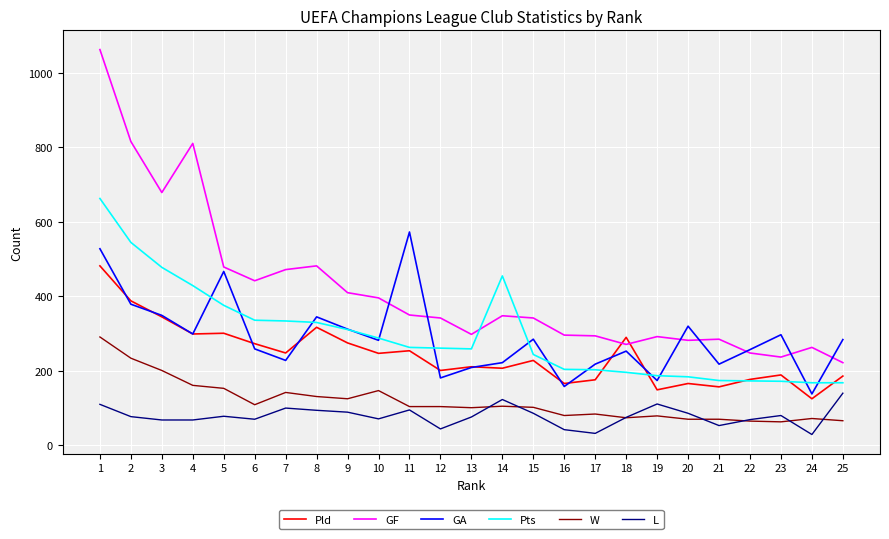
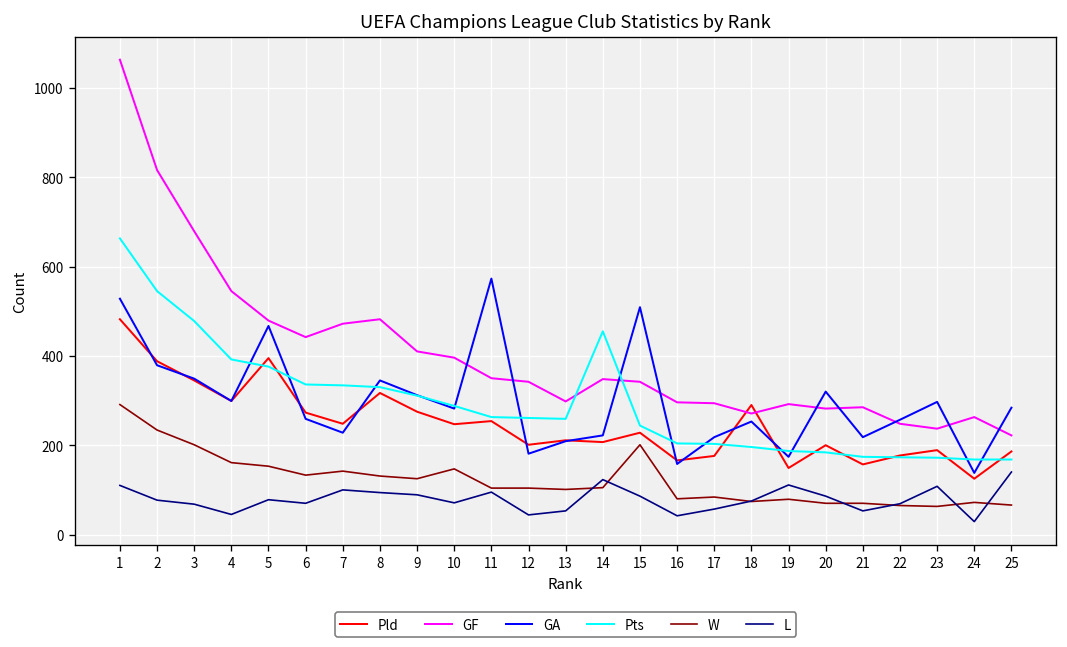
  {
    "Pld": {
      "1": 480,
      "2": 390,
-     "5": 300,
+     "5": 400,
      "6": 270,
      "7": 250,
      "8": 320,
      "9": 280,
      "10": 250,
      "11": 250,
      "12": 200,
      "14": 210,
      "15": 230,
      "16": 170,
      "17": 180,
      "18": 290,
      "19": 150,
-     "20": 170,
+     "20": 200,
      "21": 160,
      "23": 190,
      "24": 130,
      "25": 190
    },
    "GF": {
      "1": 1060,
      "2": 820,
      "3": 680,
-     "4": 810,
+     "4": 550,
      "5": 480,
      "6": 440,
      "7": 470,
      "8": 480,
      "9": 410,
      "10": 400,
      "11": 350,
      "12": 340,
      "13": 300,
      "14": 350,
      "15": 340,
      "16": 300,
      "17": 290,
      "18": 270,
      "19": 290,
      "20": 280,
      "21": 290,
      "22": 250,
      "23": 240,
      "24": 260,
      "25": 220
    },
    "GA": {
      "1": 530,
      "2": 380,
      "5": 470,
      "6": 260,
      "7": 230,
      "8": 350,
      "11": 570,
      "12": 180,
      "14": 220,
-     "15": 290,
+     "15": 510,
      "16": 160,
      "17": 220,
      "18": 250,
      "19": 170,
      "20": 320,
      "21": 220,
      "22": 260,
      "23": 300,
      "24": 140,
      "25": 280
    },
    "Pts": {
      "1": 660,
      "2": 550,
      "3": 480,
-     "4": 430,
+     "4": 390,
      "5": 380,
      "6": 340,
      "7": 330,
      "8": 330,
      "11": 260,
      "12": 260,
      "13": 260,
      "14": 460,
      "15": 240,
      "16": 200,
      "17": 200,
      "18": 200,
      "19": 190,
      "20": 180,
      "21": 170,
      "23": 170,
      "24": 170,
      "25": 170
    },
    "W": {
      "1": 290,
      "2": 230,
      "3": 200,
      "4": 160,
      "5": 150,
-     "6": 110,
+     "6": 130,
      "7": 140,
      "8": 130,
      "9": 130,
      "10": 150,
      "11": 100,
      "12": 100,
      "13": 100,
      "14": 110,
-     "15": 100,
+     "15": 200,
      "16": 80,
      "17": 80,
      "19": 80,
      "20": 70,
      "21": 70,
      "23": 60,
      "24": 70,
      "25": 70
    },
    "L": {
      "1": 110,
      "2": 80,
      "3": 70,
-     "4": 70,
+     "4": 50,
      "5": 80,
      "6": 70,
      "7": 100,
      "8": 90,
      "9": 90,
      "10": 70,
      "11": 100,
      "12": 40,
-     "13": 80,
+     "13": 50,
      "14": 120,
      "15": 90,
      "16": 40,
-     "17": 30,
+     "17": 60,
      "19": 110,
      "20": 90,
      "21": 50,
-     "23": 80,
+     "23": 110,
      "24": 30,
      "25": 140
    }
  }
